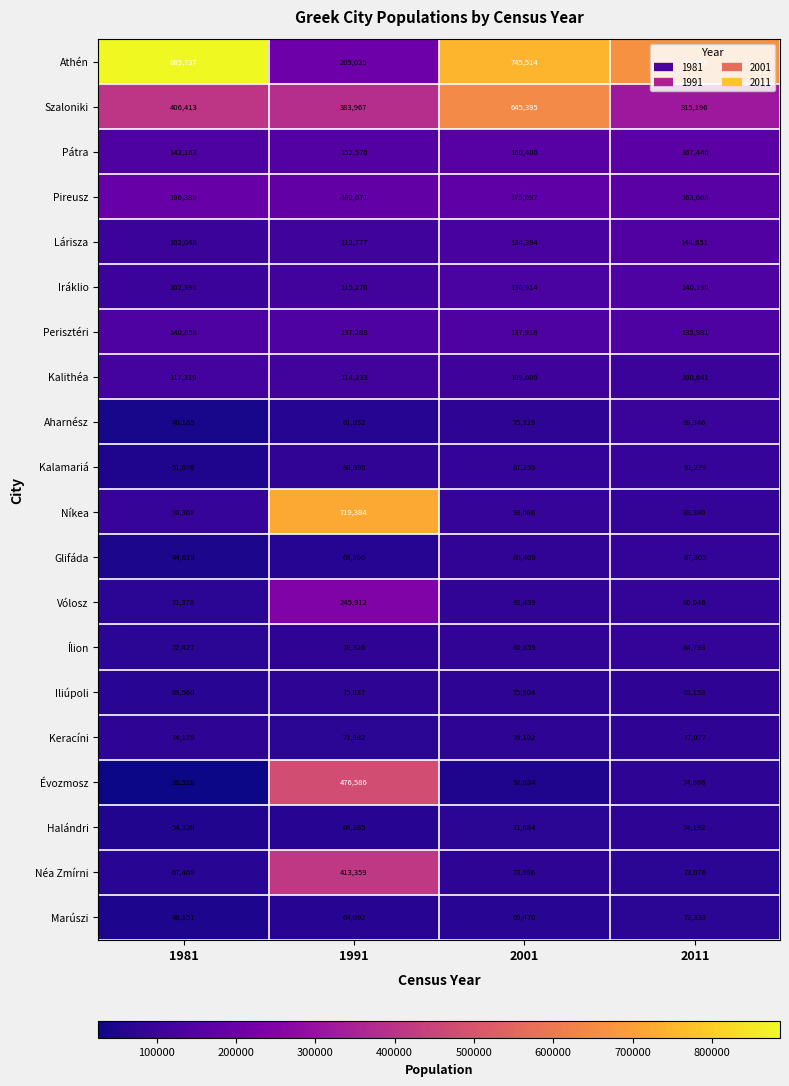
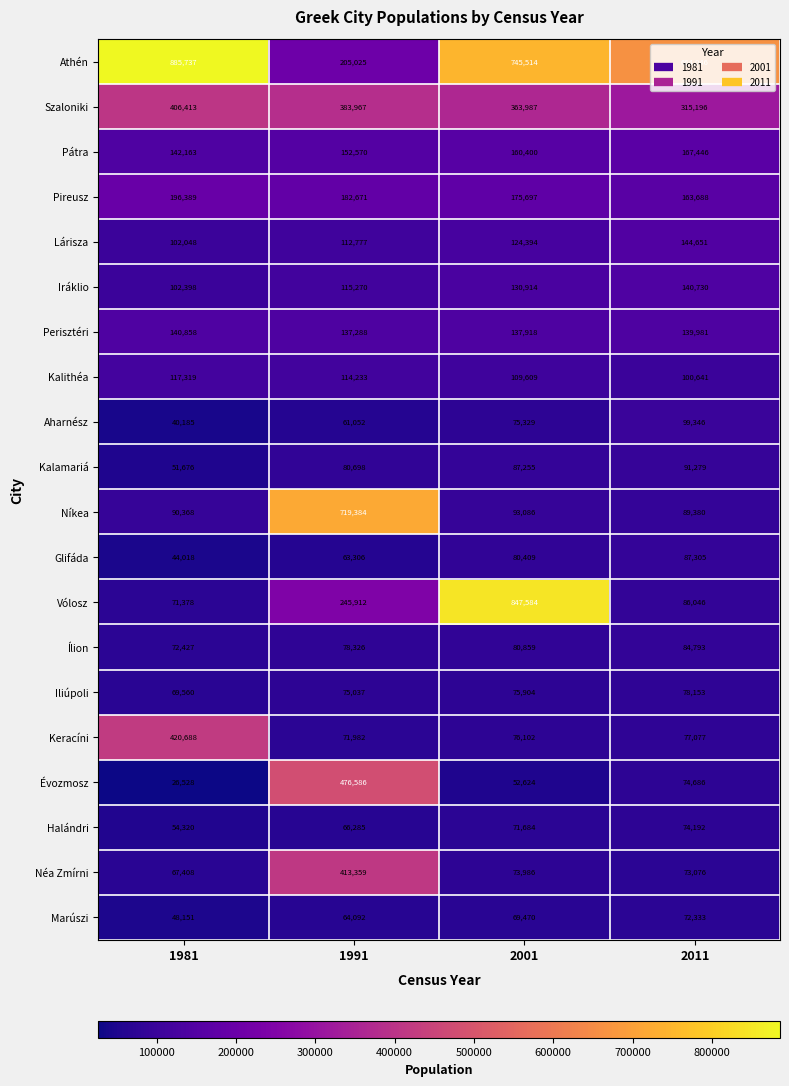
  {
    "Athén": {
      "1981": "885,737",
      "1991": "205,025",
      "2001": "745,514"
    },
    "Szaloniki": {
      "1981": "406,413",
      "1991": "383,967",
-     "2001": "645,395",
+     "2001": "363,987",
      "2011": "315,196"
    },
    "Pátra": {
      "1981": "142,163",
      "1991": "152,570",
      "2001": "160,400",
      "2011": "167,446"
    },
    "Pireusz": {
      "1981": "196,389",
      "1991": "182,671",
      "2001": "175,697",
      "2011": "163,688"
    },
    "Lárisza": {
      "1981": "102,048",
      "1991": "112,777",
      "2001": "124,394",
      "2011": "144,651"
    },
    "Iráklio": {
      "1981": "102,398",
      "1991": "115,270",
      "2001": "130,914",
      "2011": "140,730"
    },
    "Perisztéri": {
      "1981": "140,858",
      "1991": "137,288",
      "2001": "137,918",
      "2011": "139,981"
    },
    "Kalithéa": {
      "1981": "117,319",
      "1991": "114,233",
      "2001": "109,609",
      "2011": "100,641"
    },
    "Aharnész": {
      "1981": "40,185",
      "1991": "61,052",
      "2001": "75,329",
      "2011": "99,346"
    },
    "Kalamariá": {
      "1981": "51,676",
      "1991": "80,698",
      "2001": "87,255",
      "2011": "91,279"
    },
    "Níkea": {
      "1981": "90,368",
      "1991": "719,384",
      "2001": "93,086",
      "2011": "89,380"
    },
    "Glifáda": {
      "1981": "44,018",
      "1991": "63,306",
      "2001": "80,409",
      "2011": "87,305"
    },
    "Vólosz": {
      "1981": "71,378",
      "1991": "245,912",
-     "2001": "82,439",
+     "2001": "847,584",
      "2011": "86,046"
    },
    "Ílion": {
      "1981": "72,427",
      "1991": "78,326",
      "2001": "80,859",
      "2011": "84,793"
    },
    "Iliúpoli": {
      "1981": "69,560",
      "1991": "75,037",
      "2001": "75,904",
      "2011": "78,153"
    },
    "Keracíni": {
-     "1981": "74,179",
+     "1981": "420,688",
      "1991": "71,982",
      "2001": "76,102",
      "2011": "77,077"
    },
    "Évozmosz": {
      "1981": "26,528",
      "1991": "476,586",
      "2001": "52,624",
      "2011": "74,686"
    },
    "Halándri": {
      "1981": "54,320",
      "1991": "66,285",
      "2001": "71,684",
      "2011": "74,192"
    },
    "Néa Zmírni": {
      "1981": "67,408",
      "1991": "413,359",
      "2001": "73,986",
      "2011": "73,076"
    },
    "Marúszi": {
      "1981": "48,151",
      "1991": "64,092",
      "2001": "69,470",
      "2011": "72,333"
    }
  }
